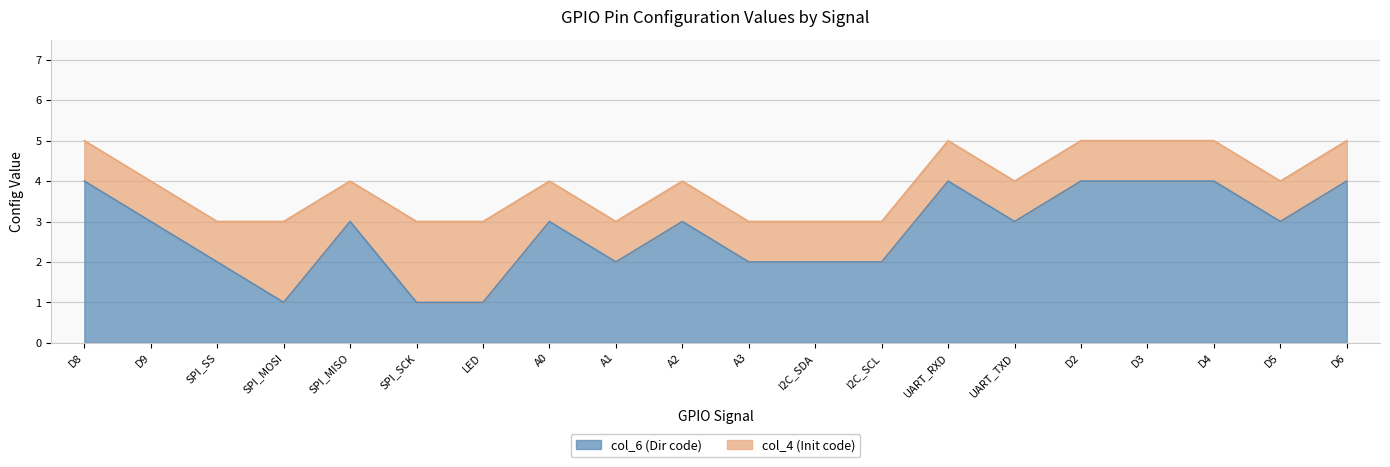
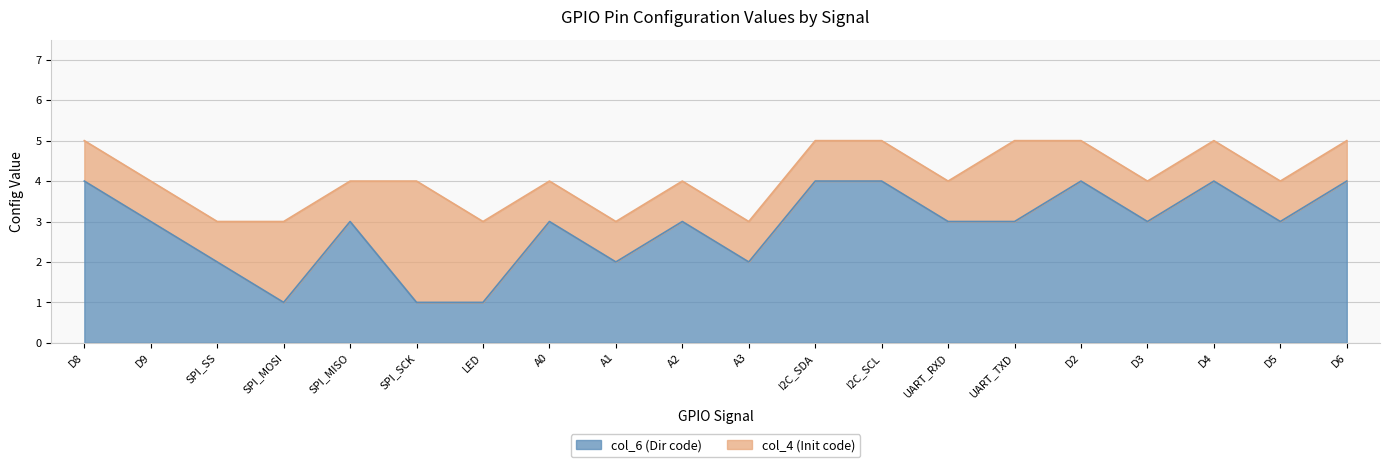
  {
    "col_6 (Dir code)": {
      "D8": 4,
      "D9": 3,
      "SPI_SS": 2,
      "SPI_MOSI": 1,
      "SPI_MISO": 3,
      "SPI_SCK": 1,
      "LED": 1,
      "A0": 3,
      "A1": 2,
      "A2": 3,
      "A3": 2,
-     "I2C_SDA": 2,
-     "I2C_SCL": 2,
-     "UART_RXD": 4,
+     "I2C_SDA": 4,
+     "I2C_SCL": 4,
+     "UART_RXD": 3,
      "UART_TXD": 3,
      "D2": 4,
-     "D3": 4,
+     "D3": 3,
      "D4": 4,
      "D5": 3,
      "D6": 4
    },
    "col_4 (Init code)": {
      "D8": 5,
      "D9": 4,
      "SPI_SS": 3,
      "SPI_MOSI": 3,
      "SPI_MISO": 4,
-     "SPI_SCK": 2,
+     "SPI_SCK": 3,
      "LED": 3,
      "A0": 4,
      "A1": 3,
      "A2": 4,
      "A3": 3,
-     "UART_TXD": 1,
+     "UART_TXD": 2,
      "D2": 5,
      "D4": 5,
      "D5": 4,
      "D6": 5
    }
  }
